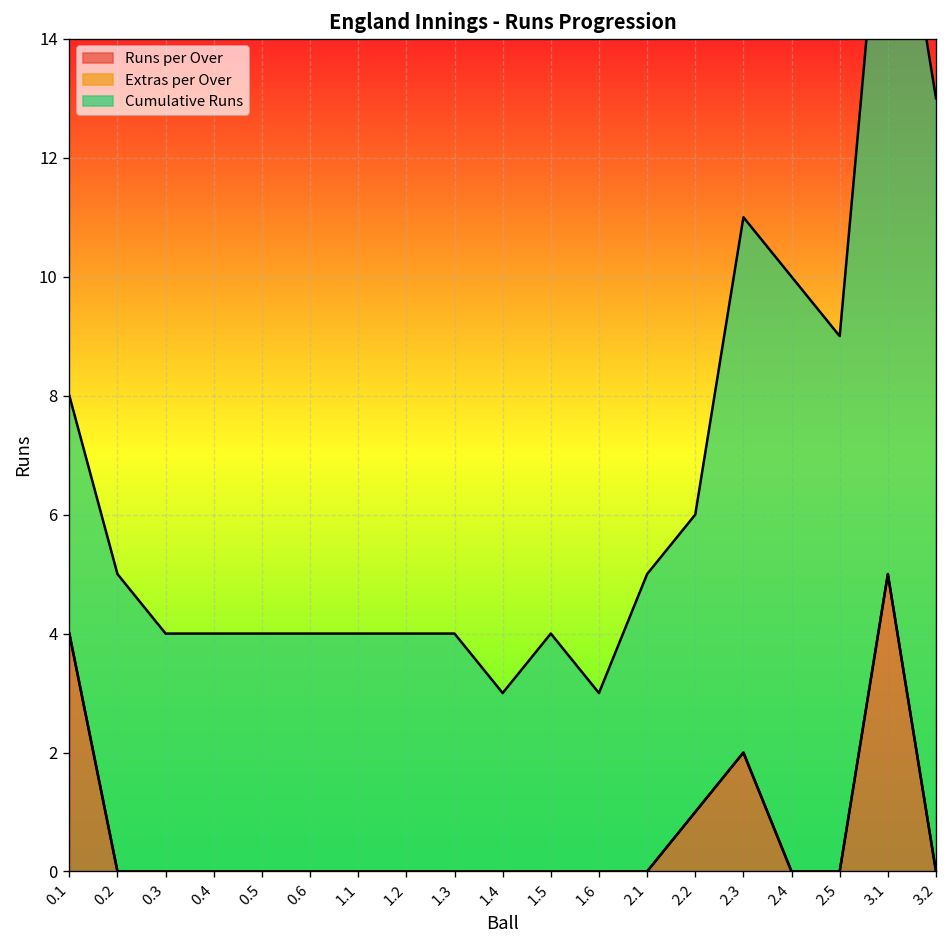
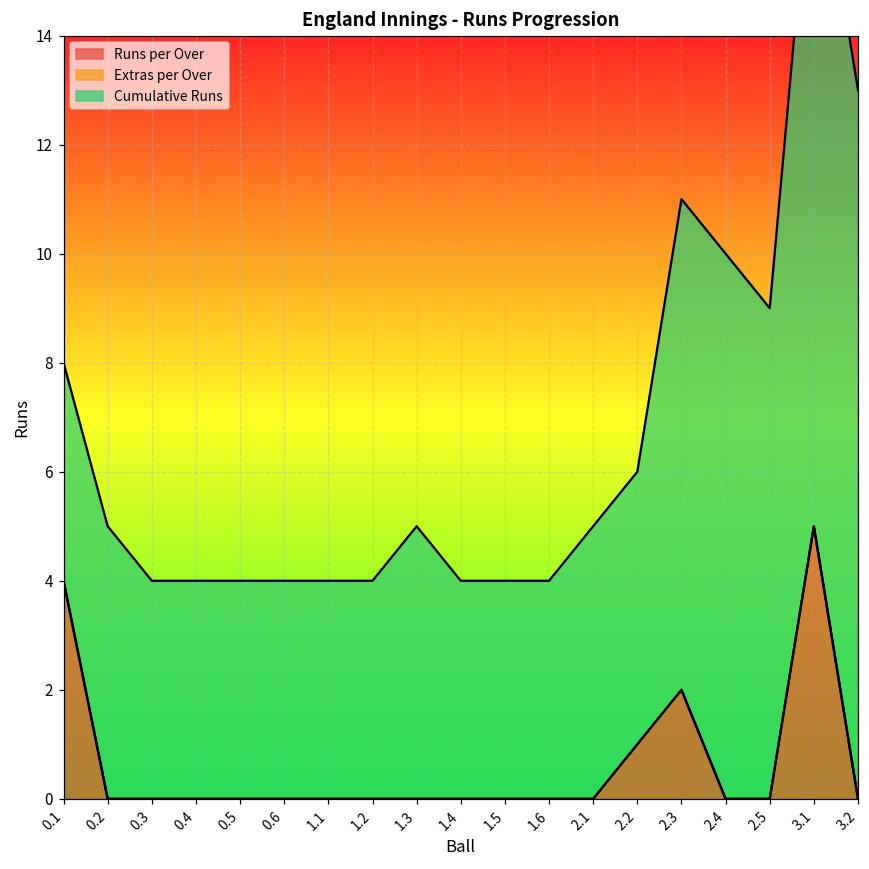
  {
    "Extras per Over": {
      "0.1": 4,
      "0.2": 0,
      "0.3": 0,
      "0.4": 0,
      "0.5": 0,
      "0.6": 0,
      "1.1": 0,
      "1.2": 0,
      "1.3": 0,
      "1.4": 0,
      "1.5": 0,
      "1.6": 0,
      "2.1": 0,
      "2.2": 1,
      "2.3": 2,
      "2.4": 0,
      "2.5": 0,
      "3.1": 5,
      "3.2": 0
    },
    "Cumulative Runs": {
      "0.1": 4,
      "0.2": 5,
      "0.3": 4,
      "0.4": 4,
      "0.5": 4,
      "0.6": 4,
      "1.1": 4,
      "1.2": 4,
-     "1.3": 4,
-     "1.4": 3,
+     "1.3": 5,
+     "1.4": 4,
      "1.5": 4,
-     "1.6": 3,
+     "1.6": 4,
      "2.1": 5,
      "2.2": 5,
      "2.3": 9,
      "2.4": 10,
      "2.5": 9,
      "3.2": 13
    }
  }
